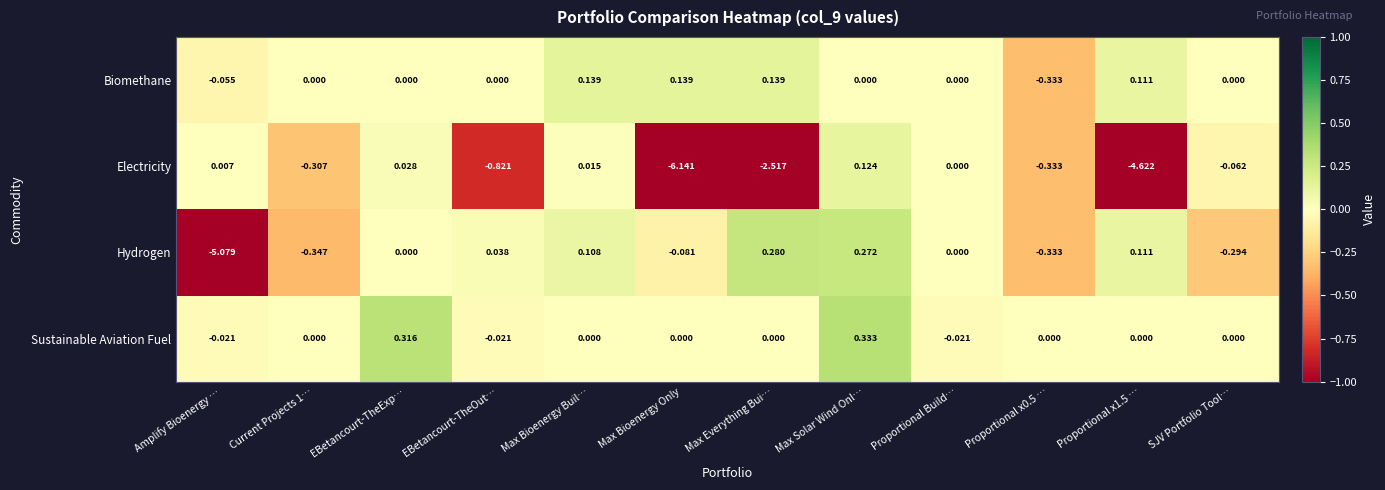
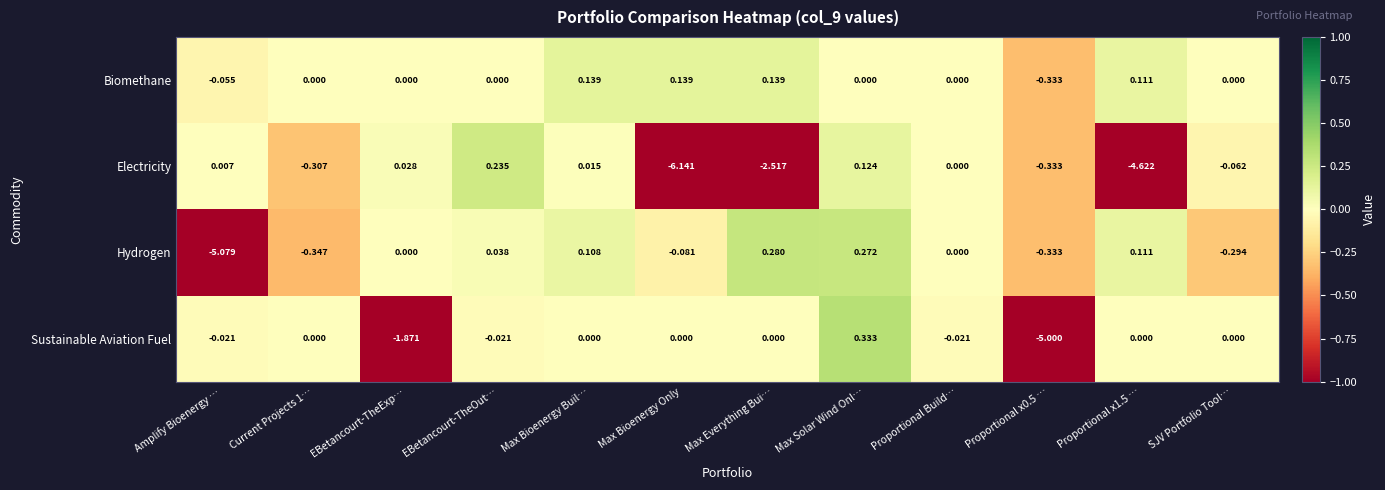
  {
    "Biomethane": {
      "Amplify Bioenergy …": -0.055,
      "Current Projects 1…": 0.000,
      "EBetancourt-TheExp…": 0.000,
      "EBetancourt-TheOut…": 0.000,
      "Max Bioenergy Buil…": 0.139,
      "Max Bioenergy Only": 0.139,
      "Max Everything Bui…": 0.139,
      "Max Solar Wind Onl…": 0.000,
      "Proportional Build…": 0.000,
      "Proportional x0.5 …": -0.333,
      "Proportional x1.5 …": 0.111,
      "SJV Portfolio Tool…": 0.000
    },
    "Electricity": {
      "Amplify Bioenergy …": 0.007,
      "Current Projects 1…": -0.307,
      "EBetancourt-TheExp…": 0.028,
-     "EBetancourt-TheOut…": -0.821,
+     "EBetancourt-TheOut…": 0.235,
      "Max Bioenergy Buil…": 0.015,
      "Max Bioenergy Only": -6.141,
      "Max Everything Bui…": -2.517,
      "Max Solar Wind Onl…": 0.124,
      "Proportional Build…": 0.000,
      "Proportional x0.5 …": -0.333,
      "Proportional x1.5 …": -4.622,
      "SJV Portfolio Tool…": -0.062
    },
    "Hydrogen": {
      "Amplify Bioenergy …": -5.079,
      "Current Projects 1…": -0.347,
      "EBetancourt-TheExp…": 0.000,
      "EBetancourt-TheOut…": 0.038,
      "Max Bioenergy Buil…": 0.108,
      "Max Bioenergy Only": -0.081,
      "Max Everything Bui…": 0.280,
      "Max Solar Wind Onl…": 0.272,
      "Proportional Build…": 0.000,
      "Proportional x0.5 …": -0.333,
      "Proportional x1.5 …": 0.111,
      "SJV Portfolio Tool…": -0.294
    },
    "Sustainable Aviation Fuel": {
      "Amplify Bioenergy …": -0.021,
      "Current Projects 1…": 0.000,
-     "EBetancourt-TheExp…": 0.316,
+     "EBetancourt-TheExp…": -1.871,
      "EBetancourt-TheOut…": -0.021,
      "Max Bioenergy Buil…": 0.000,
      "Max Bioenergy Only": 0.000,
      "Max Everything Bui…": 0.000,
      "Max Solar Wind Onl…": 0.333,
      "Proportional Build…": -0.021,
-     "Proportional x0.5 …": 0.000,
+     "Proportional x0.5 …": -5.000,
      "Proportional x1.5 …": 0.000,
      "SJV Portfolio Tool…": 0.000
    }
  }
